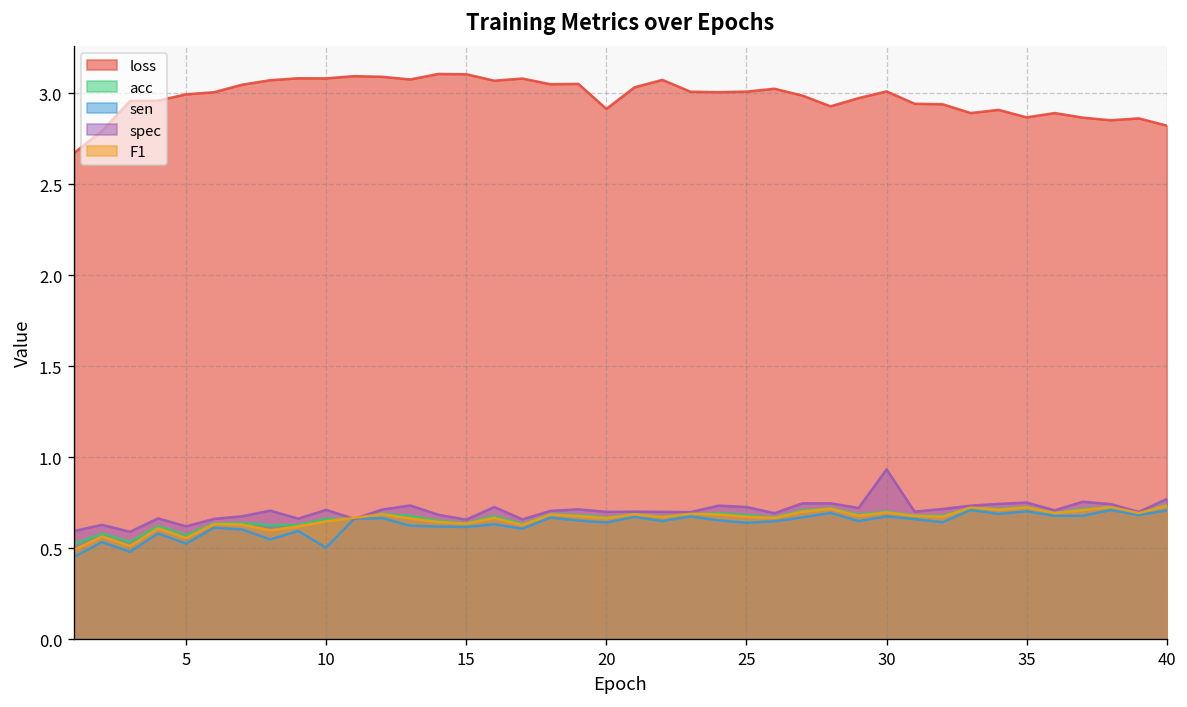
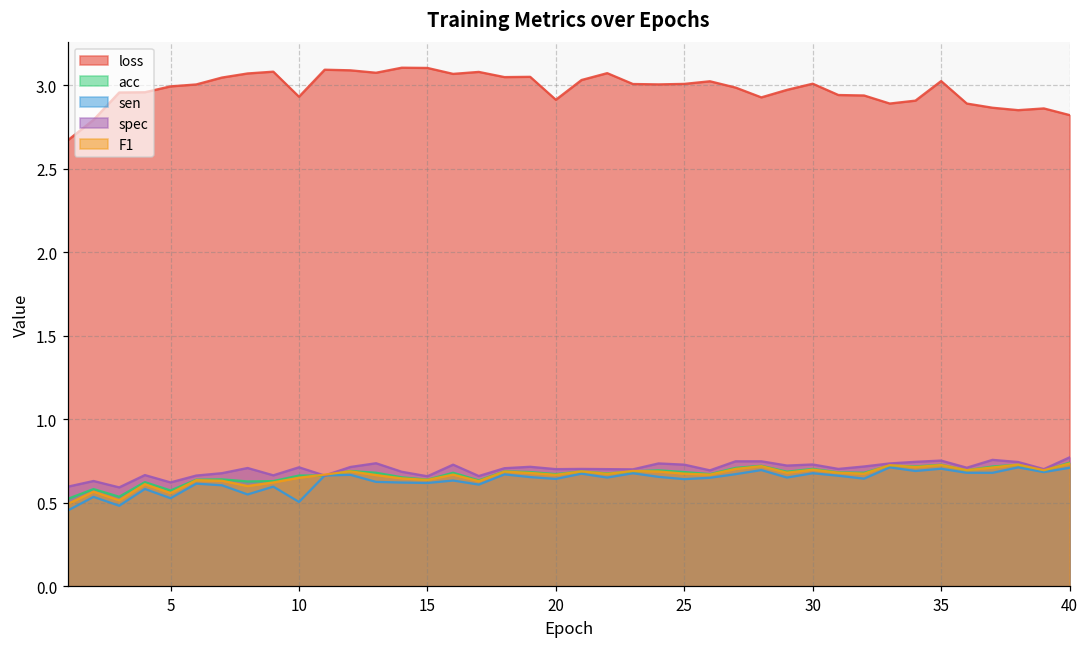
  {
    "loss": {
      "5": 2.99,
-     "10": 3.08,
+     "10": 2.93,
      "15": 3.10,
      "20": 2.91,
      "25": 3.01,
      "30": 3.01,
-     "35": 2.87,
+     "35": 3.03,
      "40": 2.82
    },
    "sen": {
      "5": 0.53,
      "10": 0.50,
      "15": 0.62,
      "20": 0.64,
      "25": 0.64,
      "30": 0.68,
      "35": 0.70,
      "40": 0.71
    },
    "spec": {
      "5": 0.62,
      "10": 0.71,
      "15": 0.66,
      "20": 0.70,
      "25": 0.73,
-     "30": 0.93,
+     "30": 0.73,
      "35": 0.75,
      "40": 0.77
    }
  }
